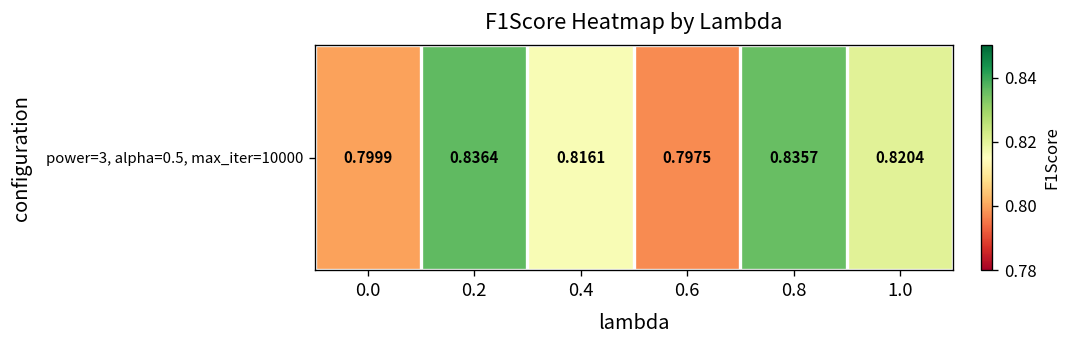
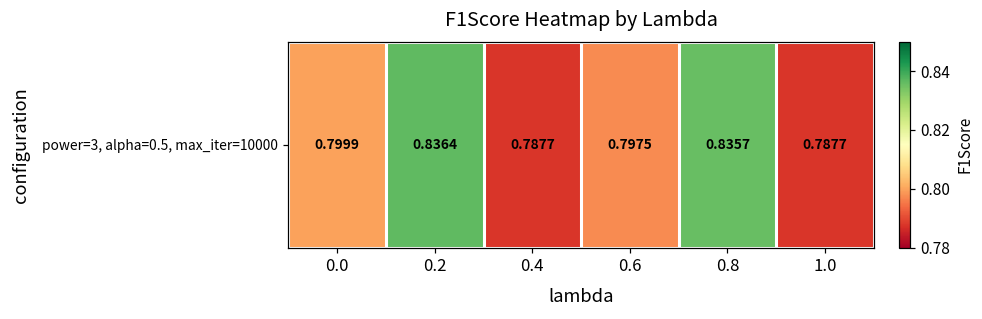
  {
    "power=3, alpha=0.5, max_iter=10000": {
      "0.0": 0.7999,
      "0.2": 0.8364,
-     "0.4": 0.8161,
+     "0.4": 0.7877,
      "0.6": 0.7975,
      "0.8": 0.8357,
-     "1.0": 0.8204
+     "1.0": 0.7877
    }
  }
